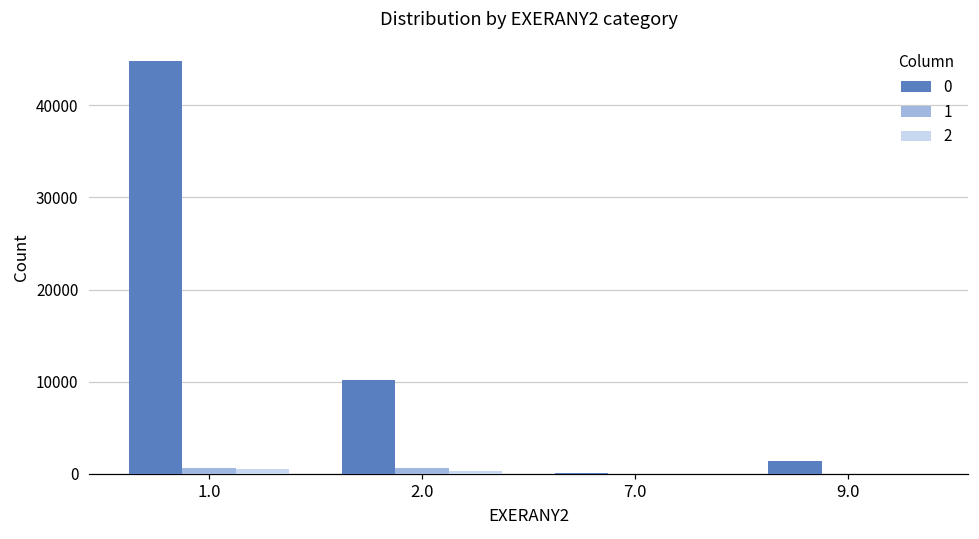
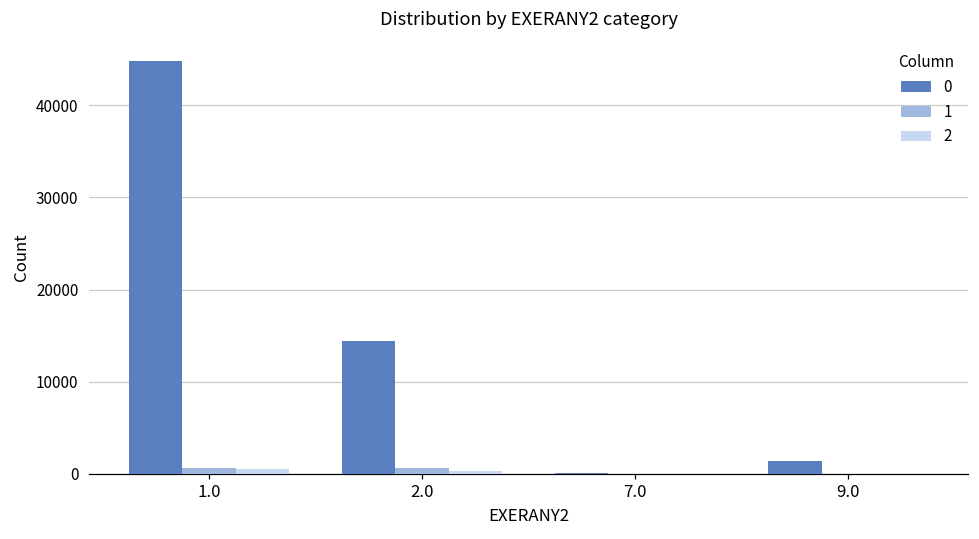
  {
    "0": {
      "1.0": 45000,
-     "2.0": 10000,
+     "2.0": 14000,
      "9.0": 1000
    }
  }
